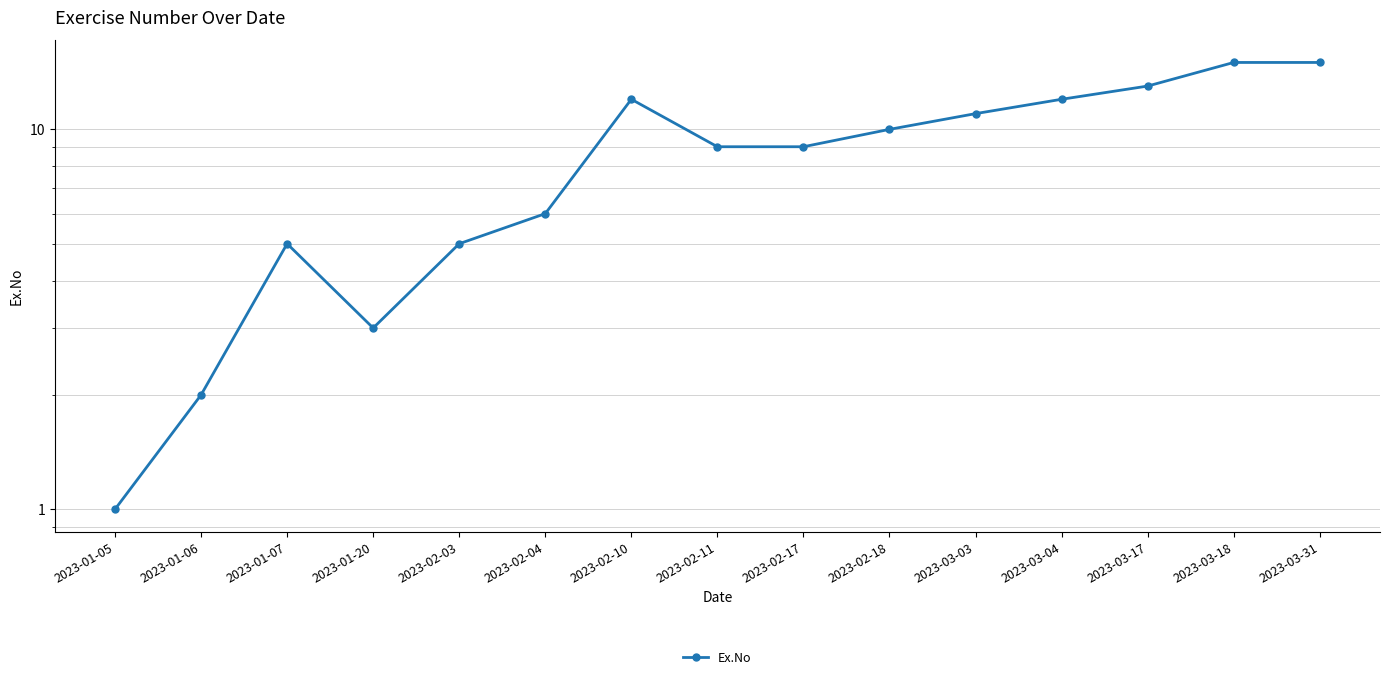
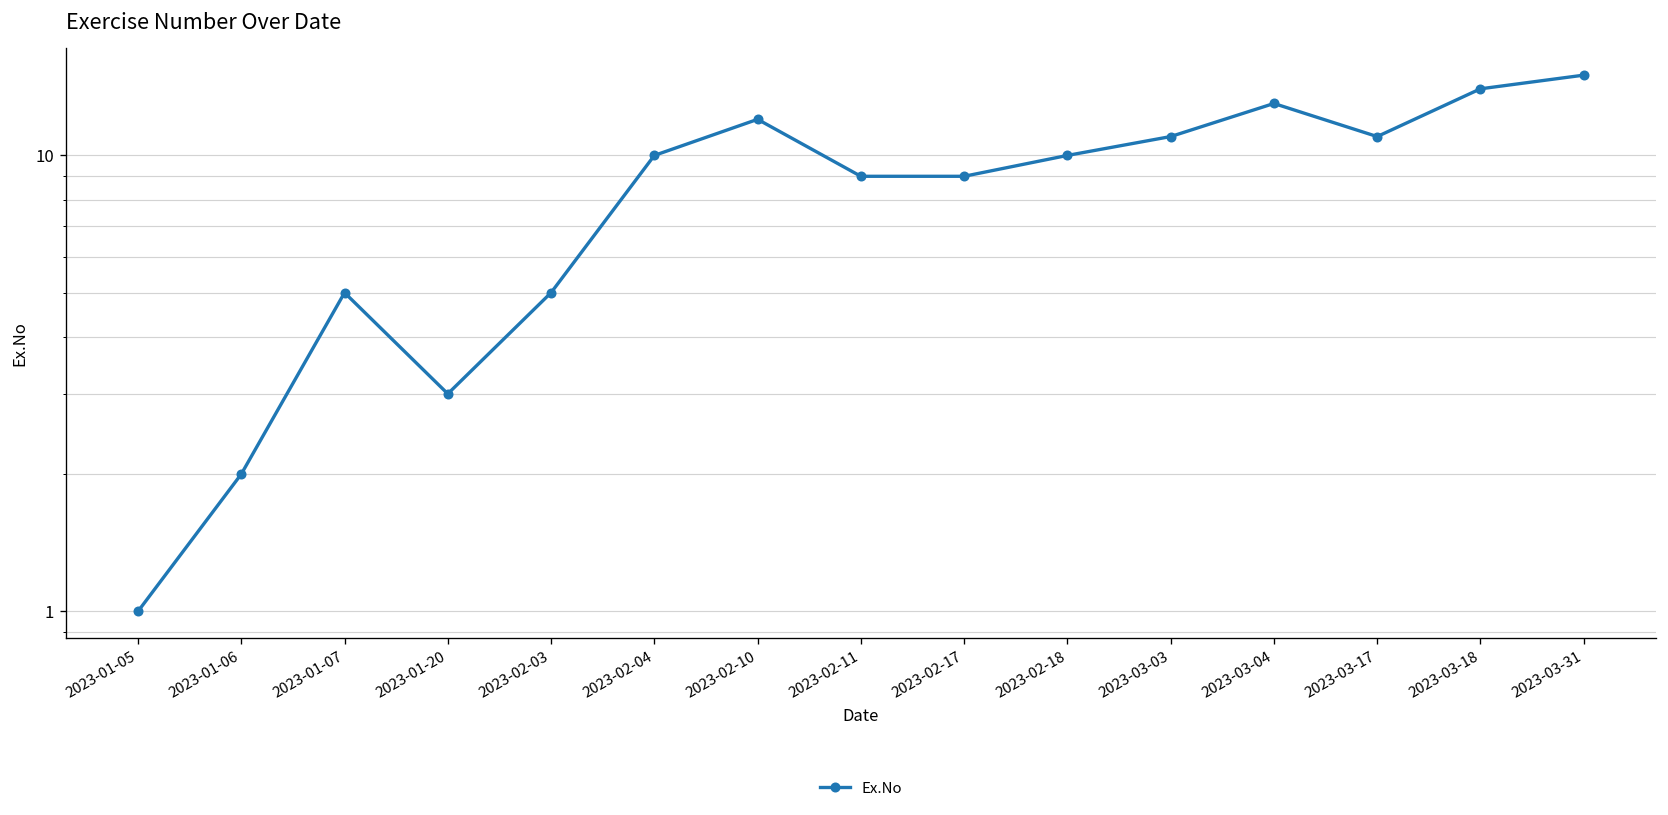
  {
    "2023-01-05": 1,
    "2023-01-06": 2,
    "2023-01-07": 5,
    "2023-01-20": 3,
    "2023-02-03": 5,
-   "2023-02-04": 6,
+   "2023-02-04": 10,
    "2023-02-10": 12,
    "2023-02-11": 9,
    "2023-02-17": 9,
    "2023-02-18": 10,
    "2023-03-03": 11,
-   "2023-03-04": 12,
-   "2023-03-17": 13,
-   "2023-03-18": 15,
+   "2023-03-04": 13,
+   "2023-03-17": 11,
+   "2023-03-18": 14,
    "2023-03-31": 15
  }
